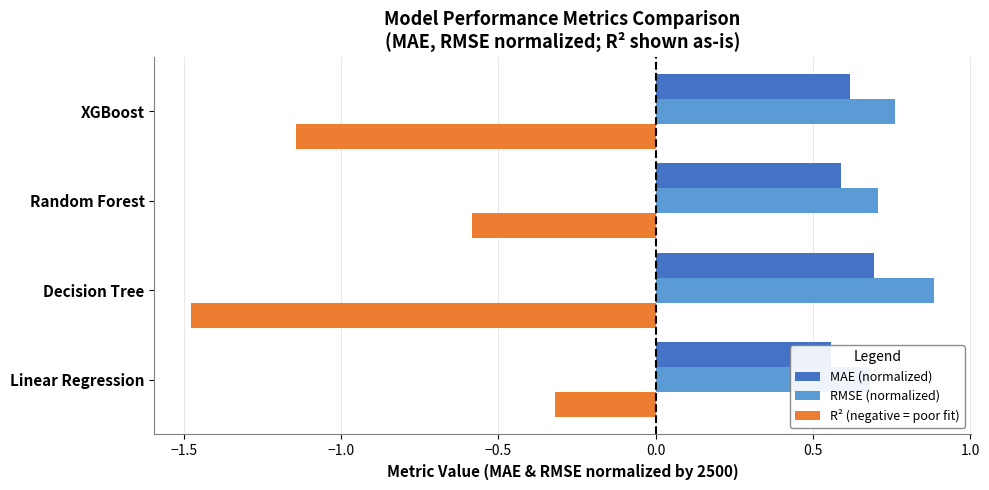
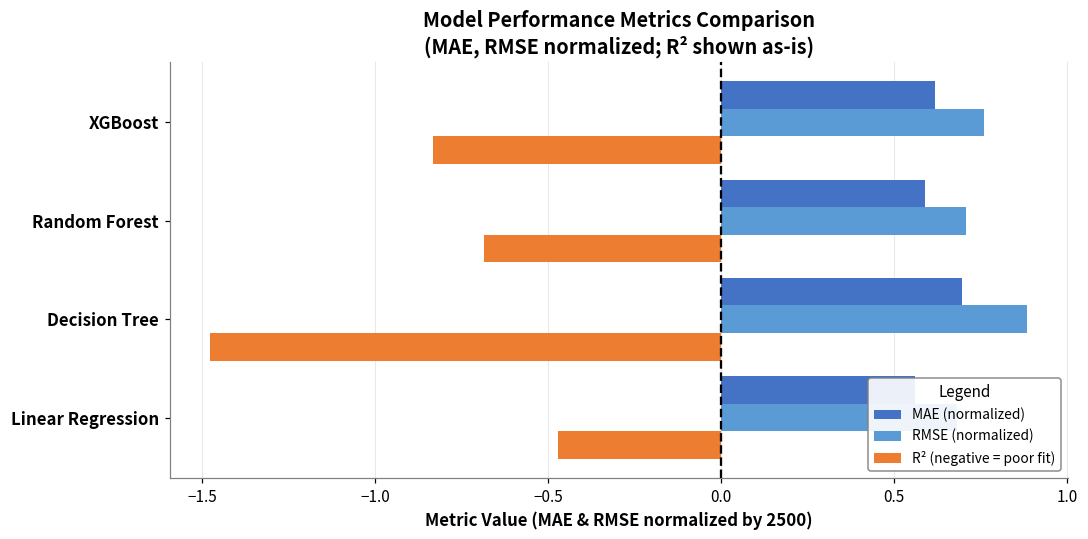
  {
    "R² (negative = poor fit)": {
-     "XGBoost": -1.14,
-     "Random Forest": -0.59,
+     "XGBoost": -0.83,
+     "Random Forest": -0.69,
      "Decision Tree": -1.48,
-     "Linear Regression": -0.32
+     "Linear Regression": -0.47
    }
  }
